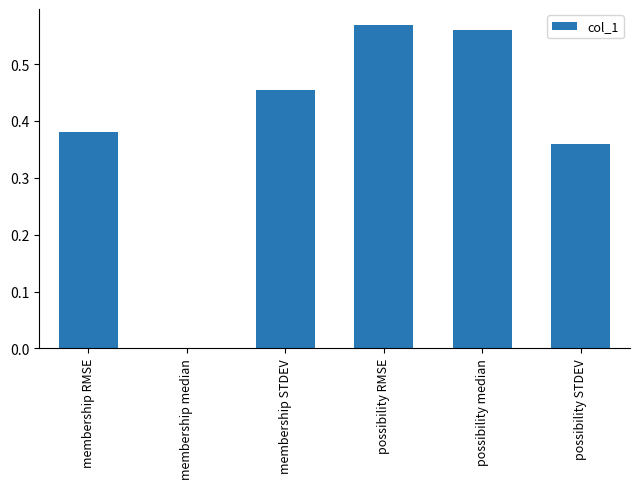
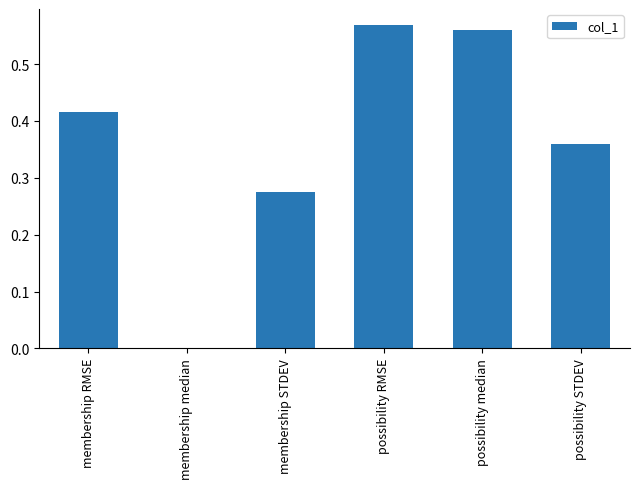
  {
-   "membership RMSE": 0.38,
-   "membership STDEV": 0.45,
+   "membership RMSE": 0.42,
+   "membership STDEV": 0.27,
    "possibility RMSE": 0.57,
    "possibility median": 0.56,
    "possibility STDEV": 0.36
  }
